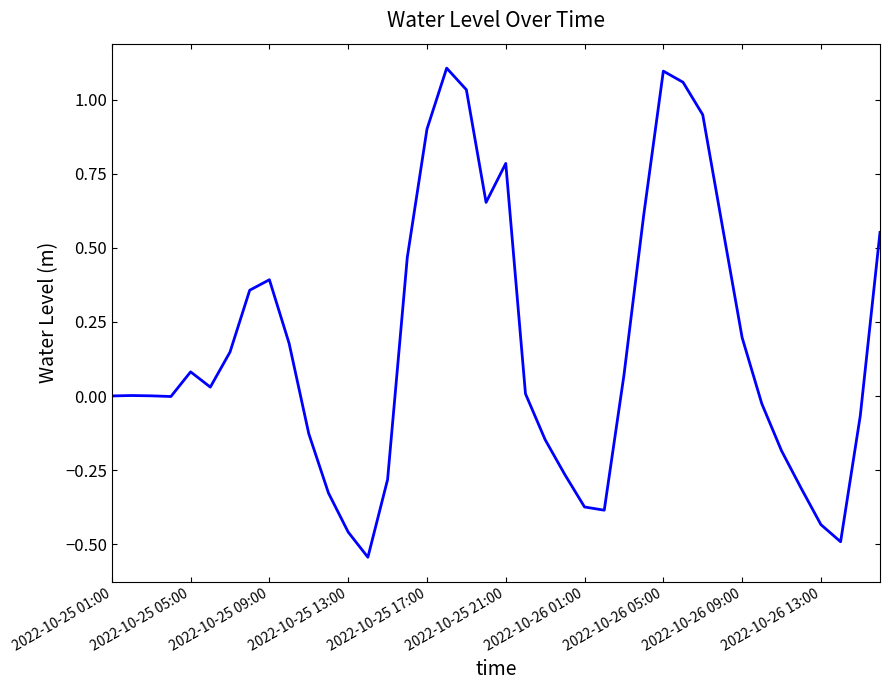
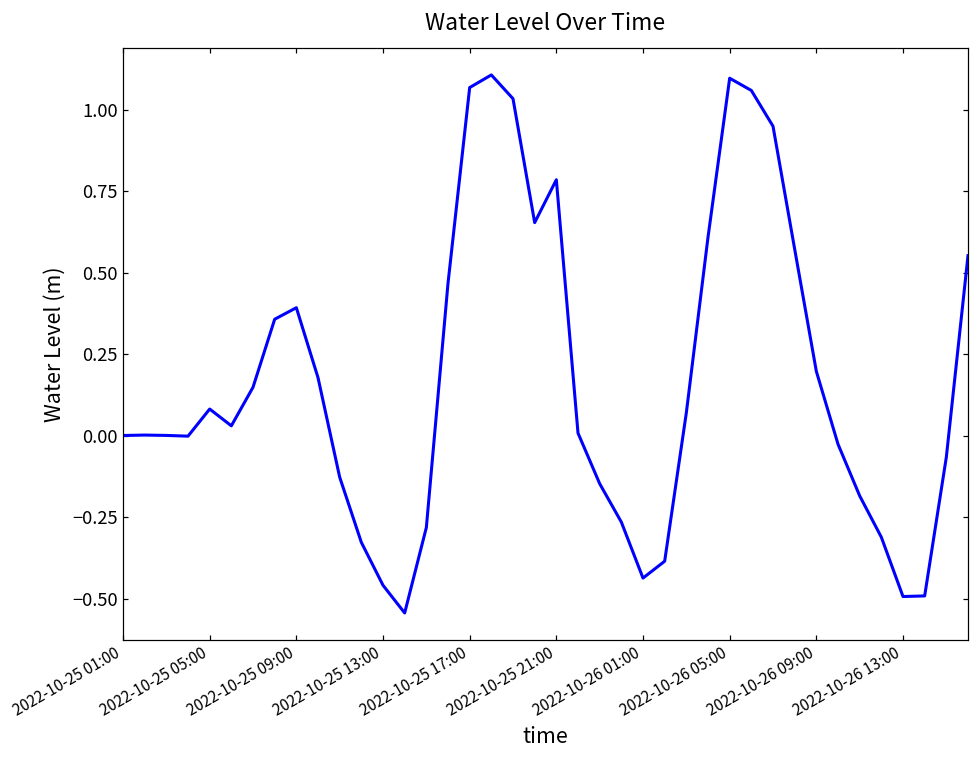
  {
    "2022-10-25 01:00": 0.00,
    "2022-10-25 05:00": 0.08,
    "2022-10-25 09:00": 0.39,
    "2022-10-25 13:00": -0.46,
-   "2022-10-25 17:00": 0.90,
+   "2022-10-25 17:00": 1.07,
    "2022-10-25 21:00": 0.79,
-   "2022-10-26 01:00": -0.37,
+   "2022-10-26 01:00": -0.44,
    "2022-10-26 05:00": 1.10,
    "2022-10-26 09:00": 0.20,
-   "2022-10-26 13:00": -0.43
+   "2022-10-26 13:00": -0.49
  }
